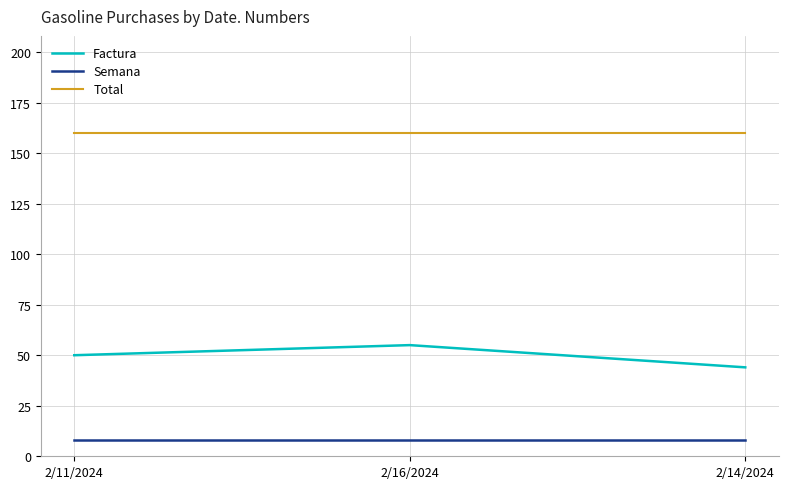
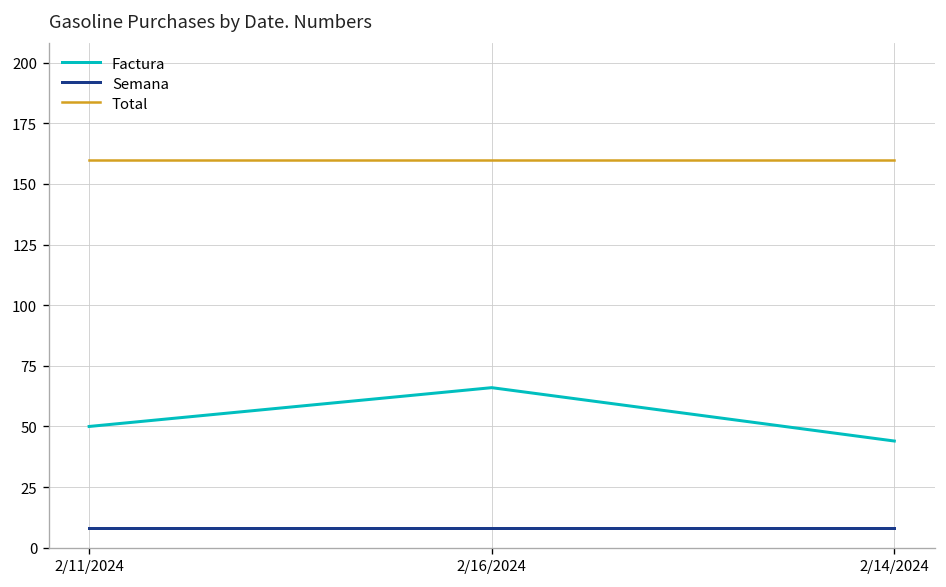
  {
    "Factura": {
      "2/11/2024": 50,
-     "2/16/2024": 55,
+     "2/16/2024": 66,
      "2/14/2024": 44
    },
    "Semana": {
      "2/11/2024": 8,
      "2/16/2024": 8,
      "2/14/2024": 8
    },
    "Total": {
      "2/11/2024": 160,
      "2/16/2024": 160,
      "2/14/2024": 160
    }
  }
